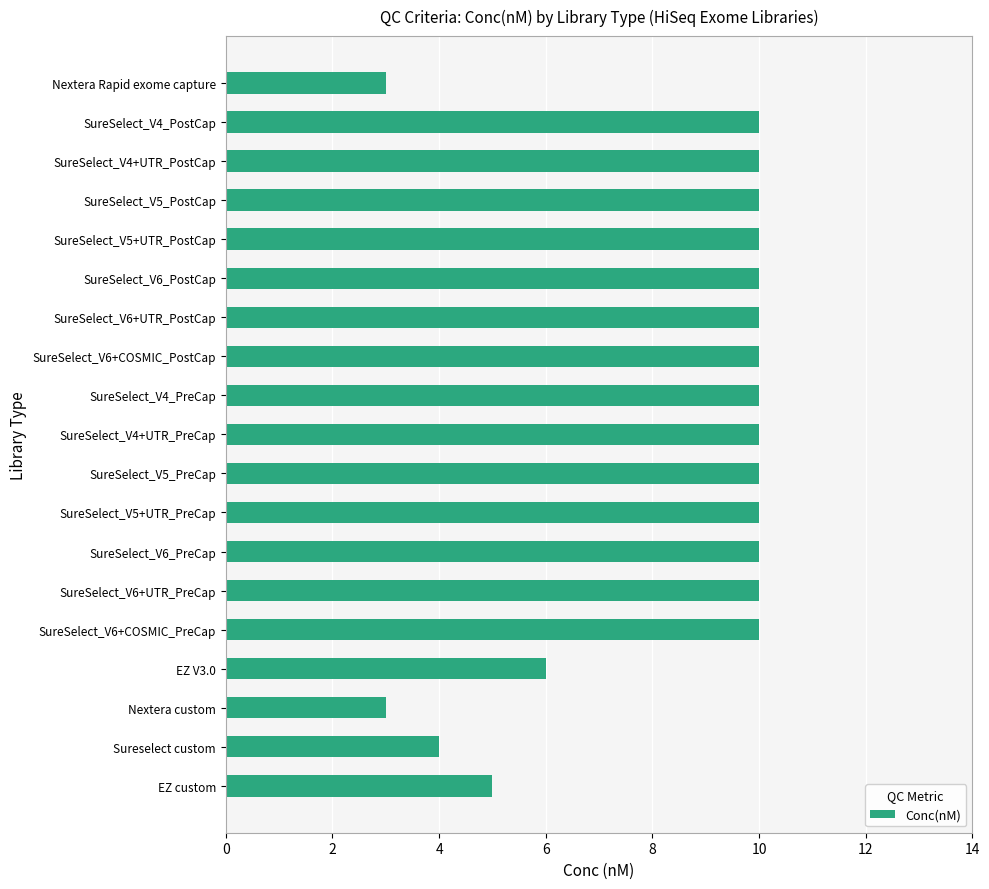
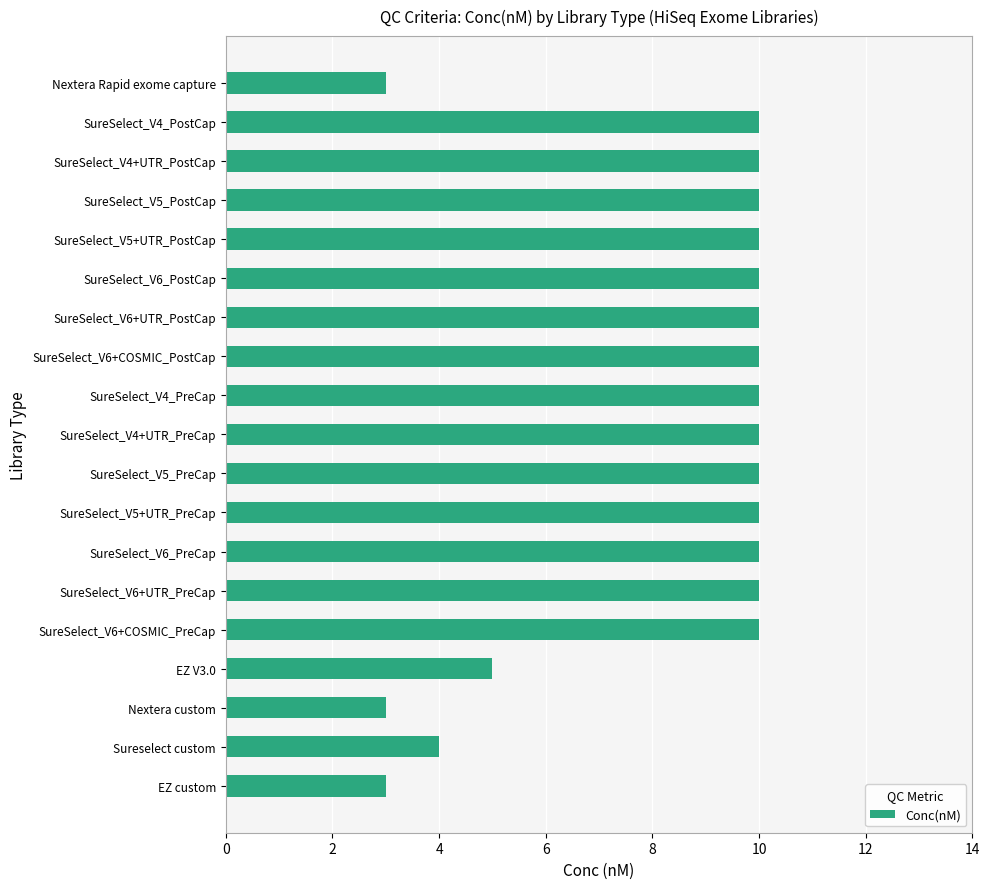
  {
    "Nextera Rapid exome capture": 3,
    "SureSelect_V4_PostCap": 10,
    "SureSelect_V4+UTR_PostCap": 10,
    "SureSelect_V5_PostCap": 10,
    "SureSelect_V5+UTR_PostCap": 10,
    "SureSelect_V6_PostCap": 10,
    "SureSelect_V6+UTR_PostCap": 10,
    "SureSelect_V6+COSMIC_PostCap": 10,
    "SureSelect_V4_PreCap": 10,
    "SureSelect_V4+UTR_PreCap": 10,
    "SureSelect_V5_PreCap": 10,
    "SureSelect_V5+UTR_PreCap": 10,
    "SureSelect_V6_PreCap": 10,
    "SureSelect_V6+UTR_PreCap": 10,
    "SureSelect_V6+COSMIC_PreCap": 10,
-   "EZ V3.0": 6,
+   "EZ V3.0": 5,
    "Nextera custom": 3,
    "Sureselect custom": 4,
-   "EZ custom": 5
+   "EZ custom": 3
  }
